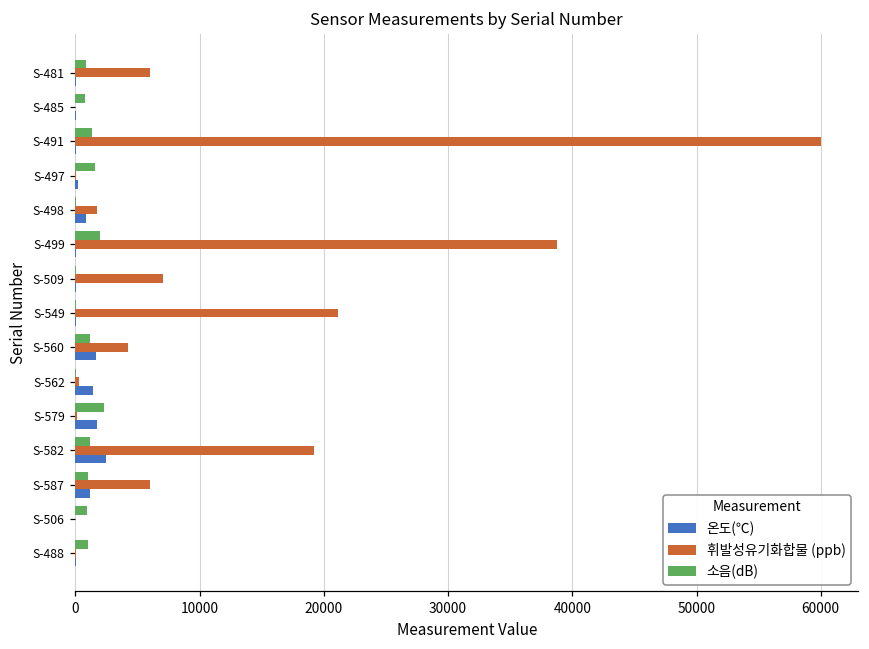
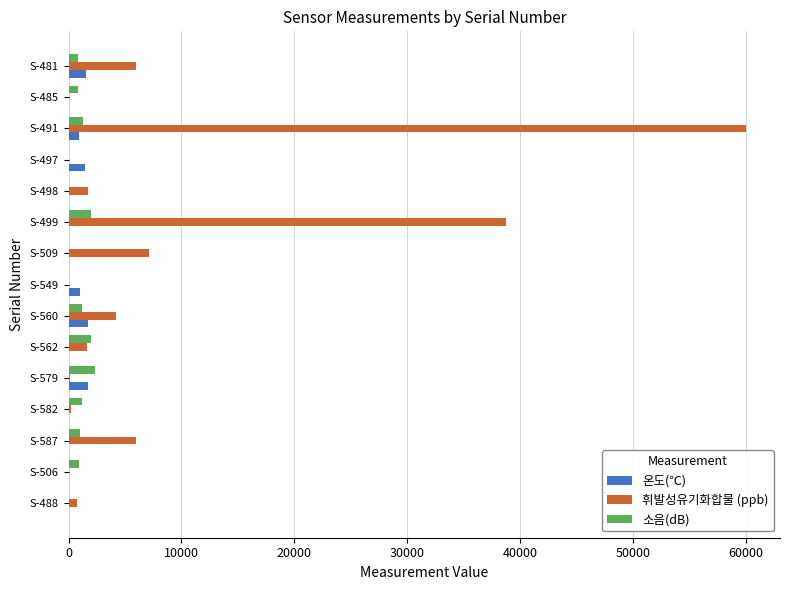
  {
    "온도(℃)": {
-     "S-481": 0,
-     "S-491": 0,
-     "S-497": 200,
-     "S-498": 800,
-     "S-549": 0,
+     "S-481": 1500,
+     "S-491": 900,
+     "S-497": 1500,
+     "S-498": 0,
+     "S-549": 1000,
      "S-560": 1700,
-     "S-562": 1400,
+     "S-562": 0,
      "S-579": 1700,
-     "S-582": 2500,
-     "S-587": 1200,
+     "S-582": 0,
+     "S-587": 0,
      "S-506": 0
    },
    "휘발성유기화합물 (ppb)": {
      "S-481": 6000,
      "S-491": 60000,
      "S-498": 1700,
      "S-499": 38800,
      "S-509": 7100,
-     "S-549": 21100,
+     "S-549": 0,
      "S-560": 4200,
-     "S-562": 300,
-     "S-582": 19200,
+     "S-562": 1600,
+     "S-582": 300,
      "S-587": 6000,
-     "S-488": 0
+     "S-488": 800
    },
    "소음(dB)": {
      "S-481": 900,
      "S-485": 800,
      "S-491": 1300,
-     "S-497": 1500,
+     "S-497": 100,
      "S-499": 2000,
      "S-560": 1200,
-     "S-562": 100,
+     "S-562": 2000,
      "S-579": 2300,
      "S-582": 1100,
      "S-587": 1000,
      "S-506": 1000,
-     "S-488": 1100
+     "S-488": 100
    }
  }
